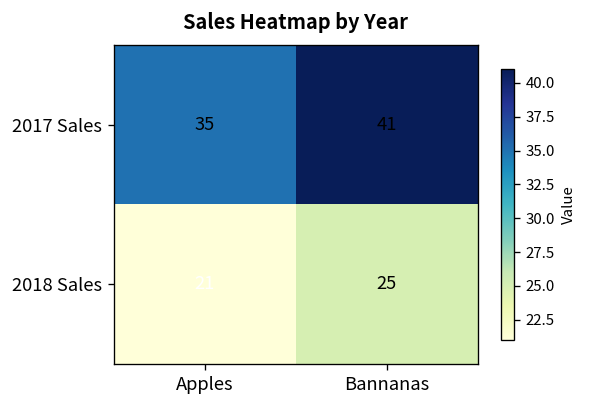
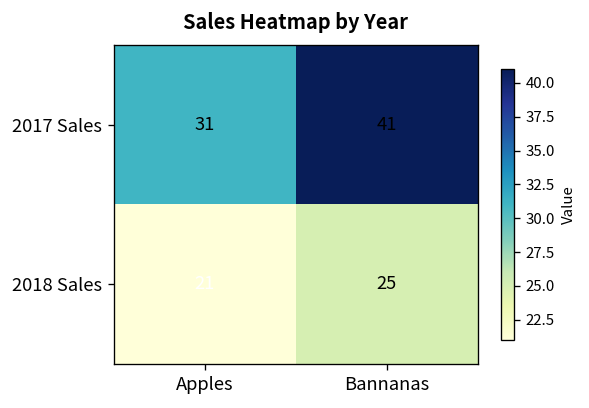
  {
    "2017 Sales": {
-     "Apples": 35,
+     "Apples": 31,
      "Bannanas": 41
    },
    "2018 Sales": {
      "Bannanas": 25
    }
  }
